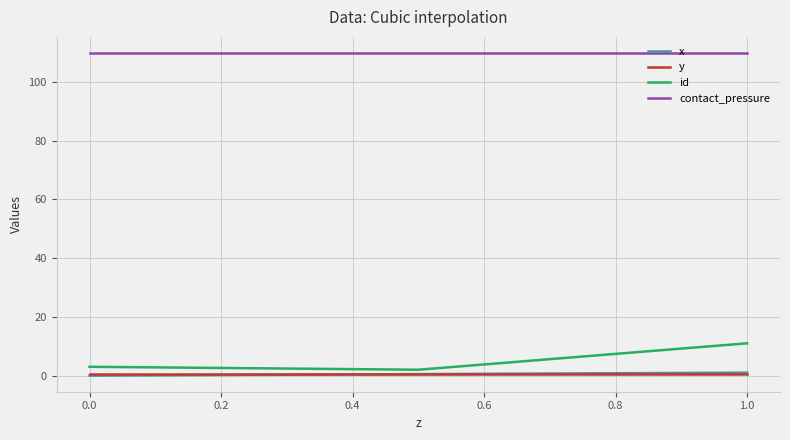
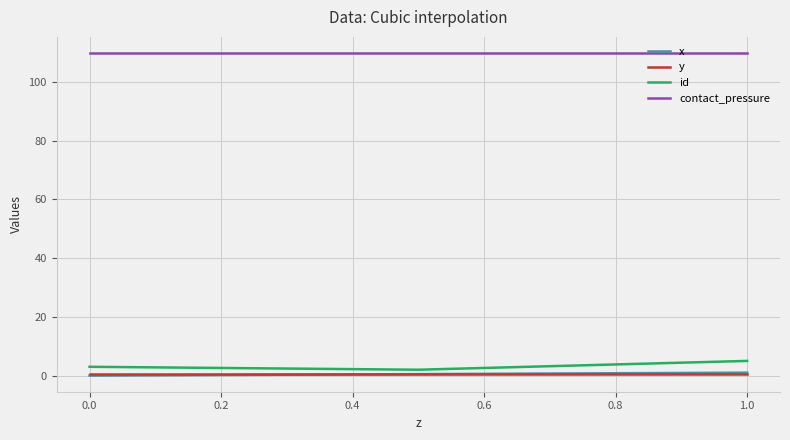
  {
    "id": {
      "0.0": 3,
-     "1.0": 11
+     "1.0": 5
    },
    "contact_pressure": {
      "0.0": 110,
      "1.0": 110
    }
  }
